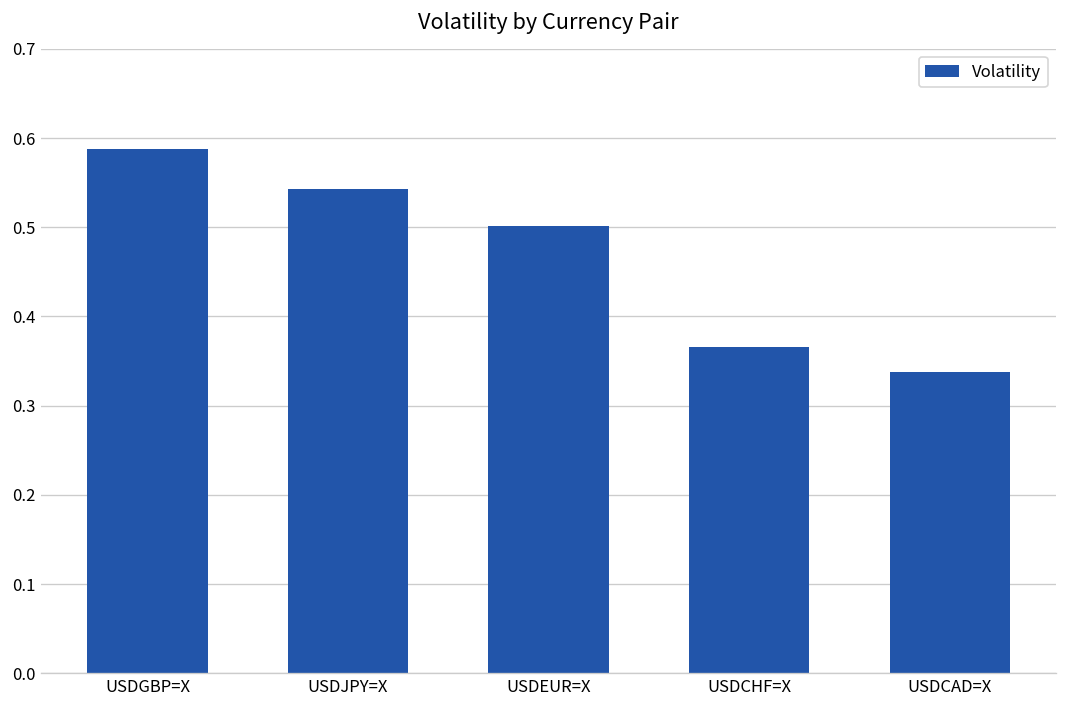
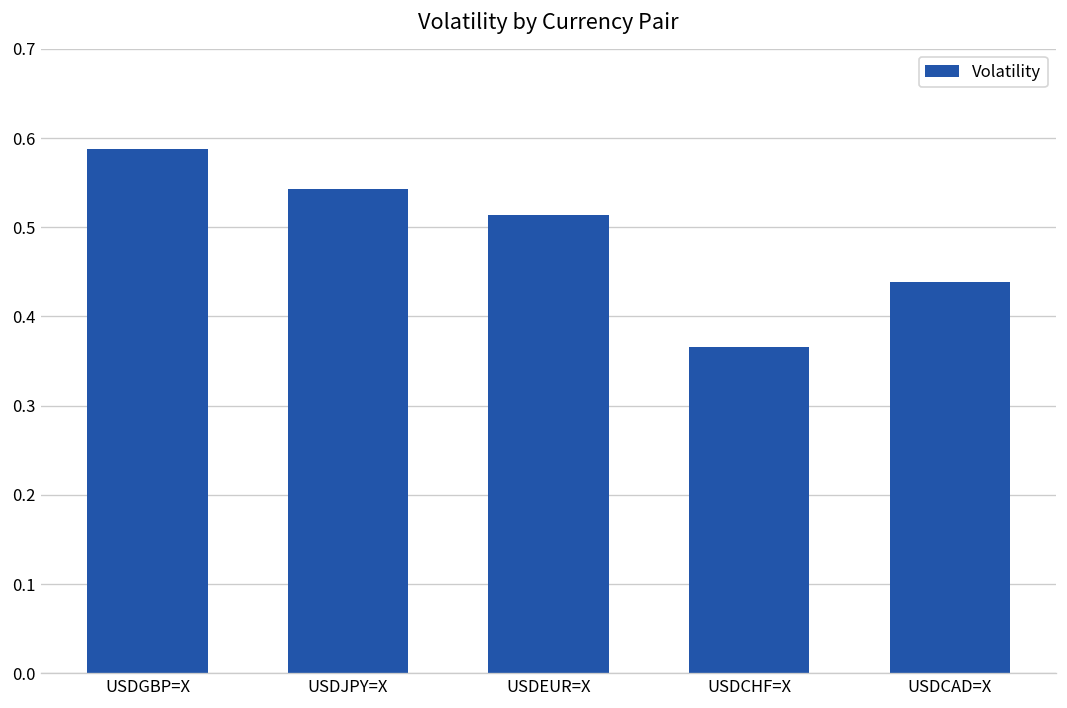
  {
    "USDGBP=X": 0.59,
    "USDJPY=X": 0.54,
-   "USDEUR=X": 0.50,
+   "USDEUR=X": 0.51,
    "USDCHF=X": 0.37,
-   "USDCAD=X": 0.34
+   "USDCAD=X": 0.44
  }
